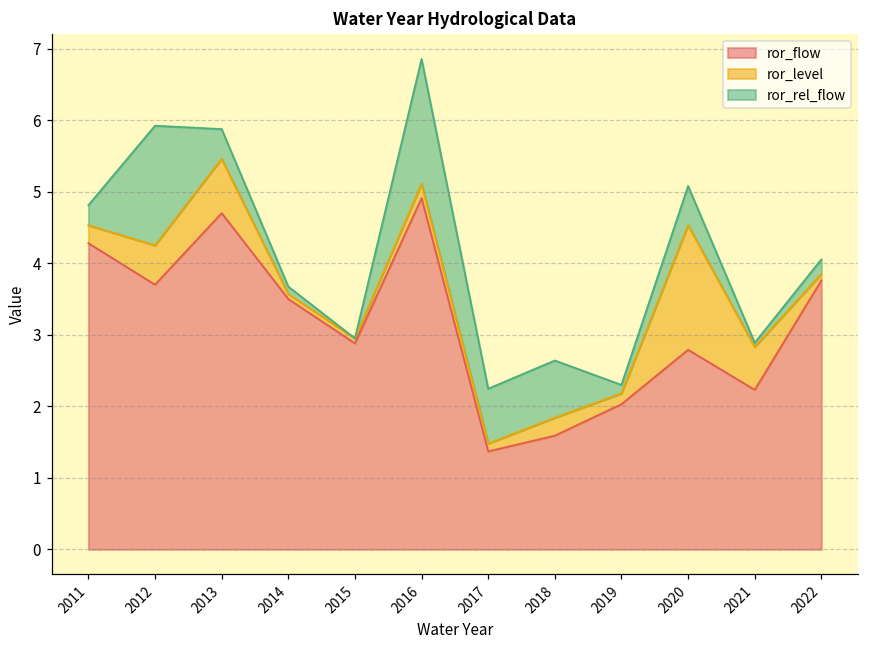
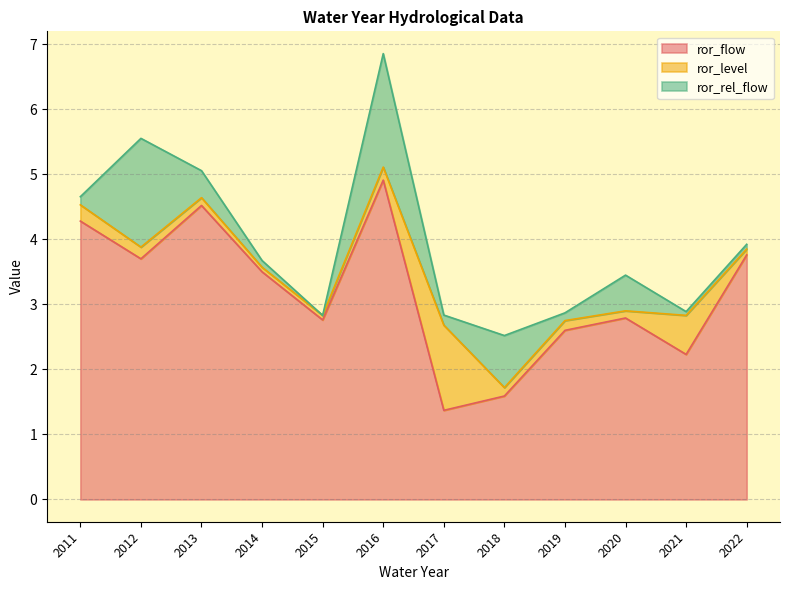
  {
    "ror_flow": {
      "2011": 4.3,
      "2012": 3.7,
-     "2013": 4.7,
+     "2013": 4.5,
      "2014": 3.5,
-     "2015": 2.9,
+     "2015": 2.8,
      "2016": 4.9,
      "2017": 1.4,
      "2018": 1.6,
-     "2019": 2.0,
+     "2019": 2.6,
      "2020": 2.8,
      "2021": 2.2,
      "2022": 3.8
    },
    "ror_level": {
      "2011": 0.3,
-     "2012": 0.5,
-     "2013": 0.8,
+     "2012": 0.2,
+     "2013": 0.1,
      "2014": 0.1,
      "2016": 0.2,
-     "2017": 0.1,
-     "2018": 0.3,
+     "2017": 1.3,
+     "2018": 0.1,
      "2019": 0.1,
-     "2020": 1.7,
+     "2020": 0.1,
      "2021": 0.6,
      "2022": 0.1
    },
    "ror_rel_flow": {
-     "2011": 0.3,
+     "2011": 0.1,
      "2012": 1.7,
      "2013": 0.4,
      "2014": 0.1,
      "2016": 1.7,
-     "2017": 0.8,
+     "2017": 0.2,
      "2018": 0.8,
      "2019": 0.1,
      "2020": 0.5,
      "2021": 0.1,
-     "2022": 0.2
+     "2022": 0.1
    }
  }
